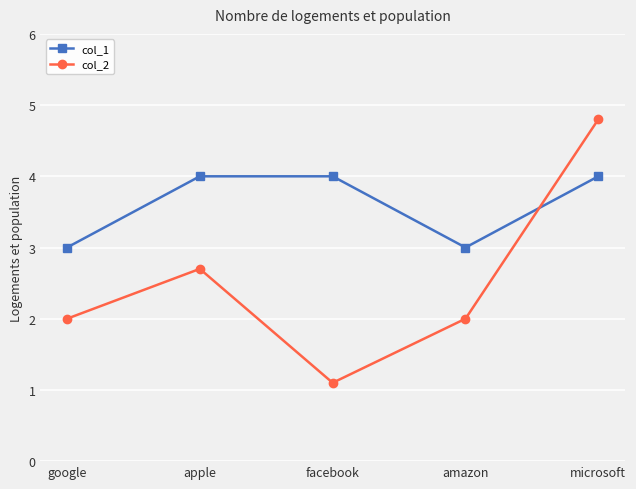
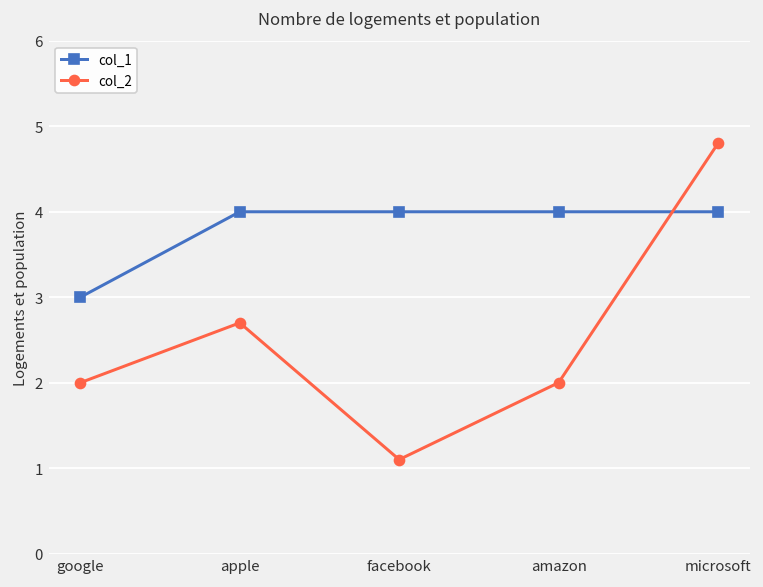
  {
    "col_1": {
      "google": 3,
      "apple": 4,
      "facebook": 4,
-     "amazon": 3,
+     "amazon": 4,
      "microsoft": 4
    },
    "col_2": {
      "google": 2,
      "apple": 2.7,
      "facebook": 1.1,
      "amazon": 2,
      "microsoft": 4.8
    }
  }
